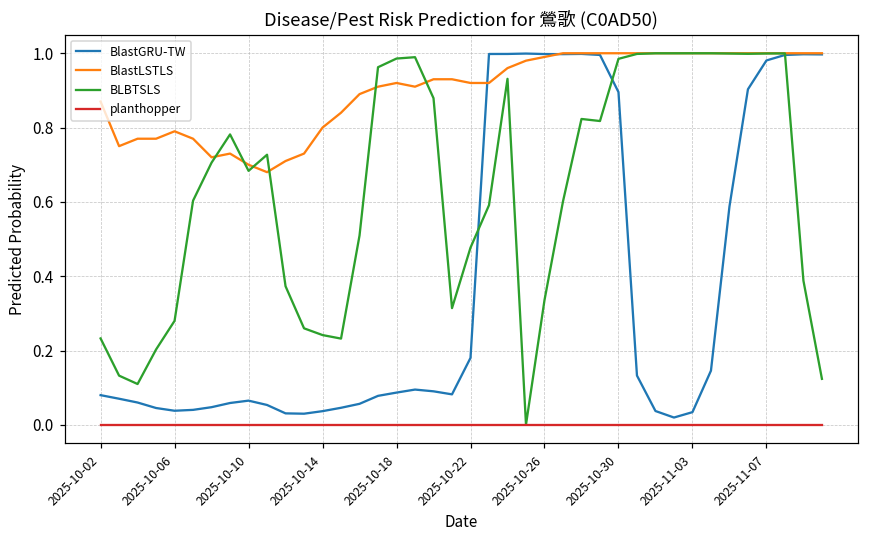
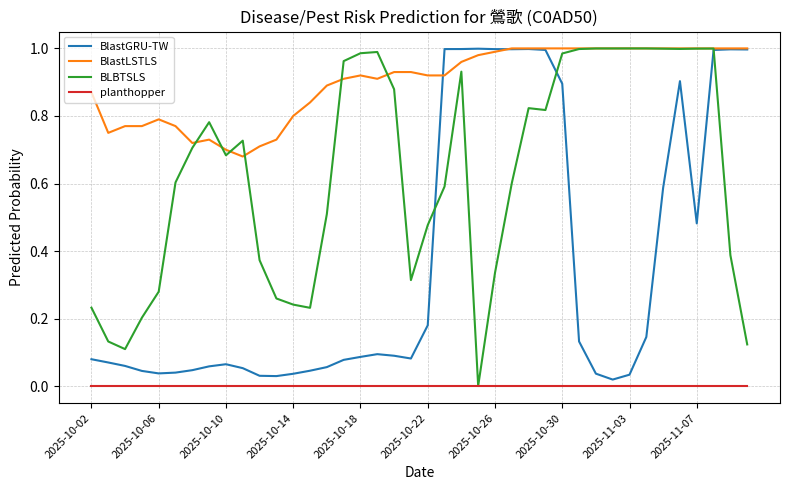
  {
    "BlastGRU-TW": {
      "2025-10-02": 0.08,
      "2025-10-06": 0.04,
      "2025-10-10": 0.07,
      "2025-10-14": 0.04,
      "2025-10-18": 0.09,
      "2025-10-22": 0.18,
      "2025-10-26": 1.00,
      "2025-10-30": 0.90,
      "2025-11-03": 0.03,
-     "2025-11-07": 0.98
+     "2025-11-07": 0.48
    },
    "BlastLSTLS": {
      "2025-10-06": 0.79,
      "2025-10-10": 0.70,
      "2025-10-14": 0.80,
      "2025-10-18": 0.92,
      "2025-10-22": 0.92,
      "2025-10-26": 0.99,
      "2025-10-30": 1.00
    },
    "BLBTSLS": {
      "2025-10-02": 0.23,
      "2025-10-06": 0.28,
      "2025-10-10": 0.68,
      "2025-10-14": 0.24,
      "2025-10-18": 0.99,
      "2025-10-22": 0.48,
      "2025-10-26": 0.34,
      "2025-10-30": 0.98
    },
    "planthopper": {
      "2025-10-02": 0.00,
      "2025-10-06": 0.00,
      "2025-10-10": 0.00,
      "2025-10-14": 0.00,
      "2025-10-18": 0.00,
      "2025-10-22": 0.00,
      "2025-10-26": 0.00,
      "2025-10-30": 0.00,
      "2025-11-03": 0.00,
      "2025-11-07": 0.00
    }
  }
